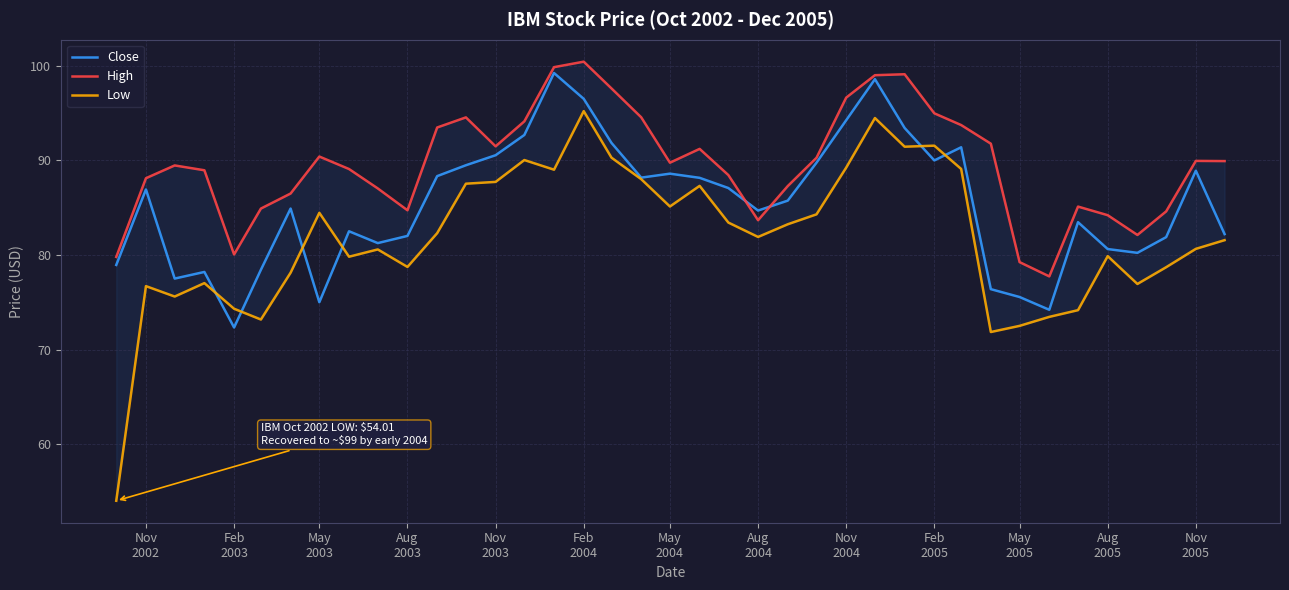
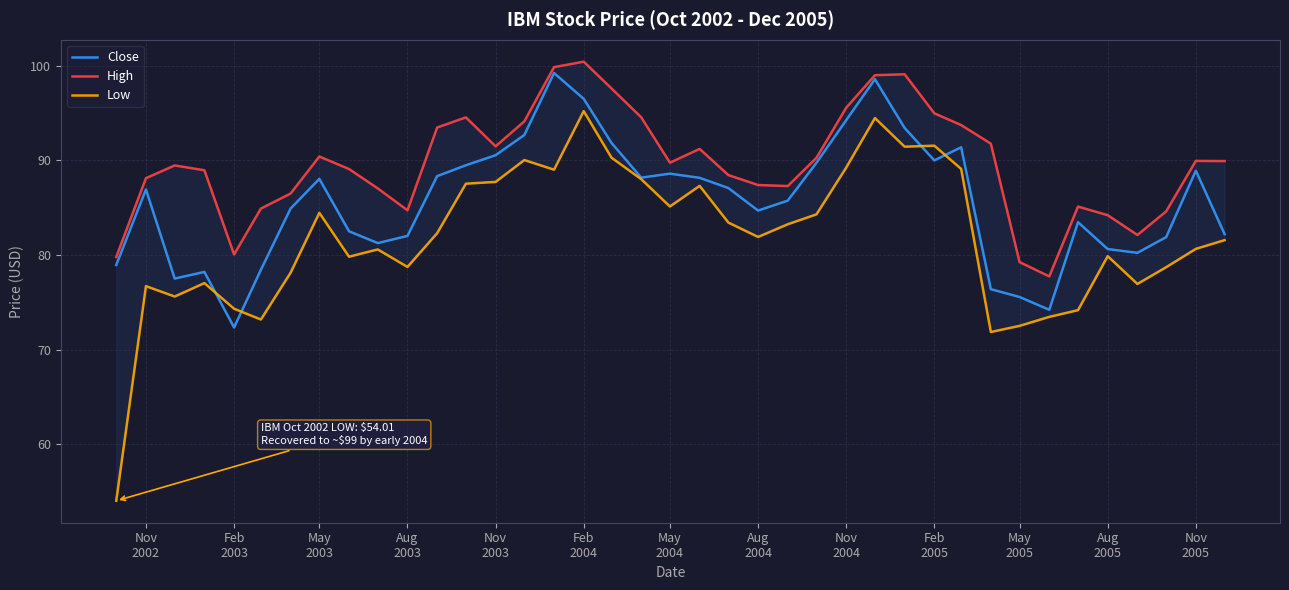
  {
    "Close": {
      "Nov 2002": 87,
      "Feb 2003": 72,
-     "May 2003": 75,
+     "May 2003": 88,
      "Aug 2003": 82,
      "Nov 2003": 91,
      "Feb 2004": 97,
      "May 2004": 89,
      "Aug 2004": 85,
      "Nov 2004": 94,
      "Feb 2005": 90,
      "May 2005": 76,
      "Aug 2005": 81,
      "Nov 2005": 89
    },
    "High": {
      "Nov 2002": 88,
      "Feb 2003": 80,
      "May 2003": 90,
      "Aug 2003": 85,
      "Nov 2003": 91,
      "Feb 2004": 100,
      "May 2004": 90,
-     "Aug 2004": 84,
-     "Nov 2004": 97,
+     "Aug 2004": 87,
+     "Nov 2004": 96,
      "Feb 2005": 95,
      "May 2005": 79,
      "Aug 2005": 84,
      "Nov 2005": 90
    },
    "Low": {
      "Nov 2002": 77,
      "Feb 2003": 74,
      "May 2003": 84,
      "Aug 2003": 79,
      "Nov 2003": 88,
      "Feb 2004": 95,
      "May 2004": 85,
      "Aug 2004": 82,
      "Nov 2004": 89,
      "Feb 2005": 92,
      "May 2005": 73,
      "Aug 2005": 80,
      "Nov 2005": 81
    }
  }
